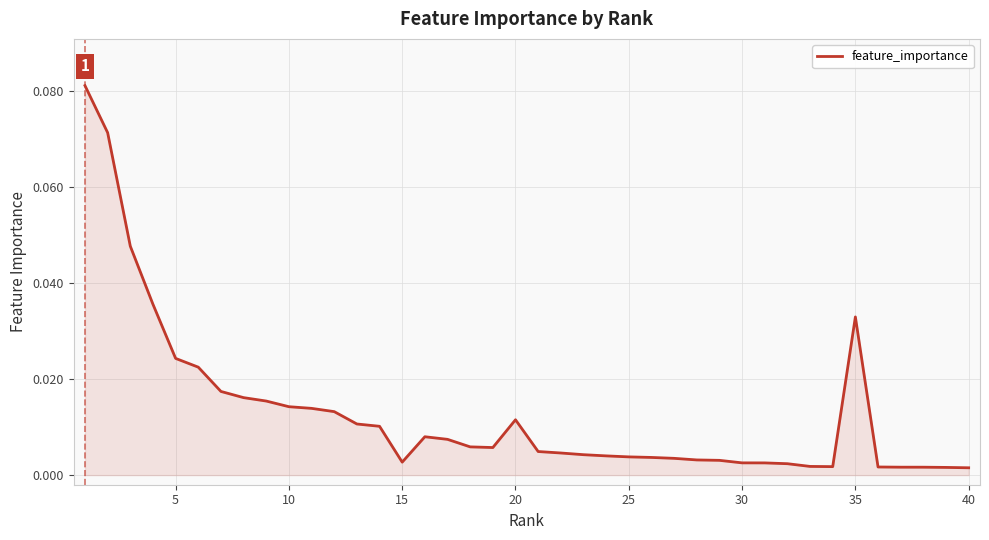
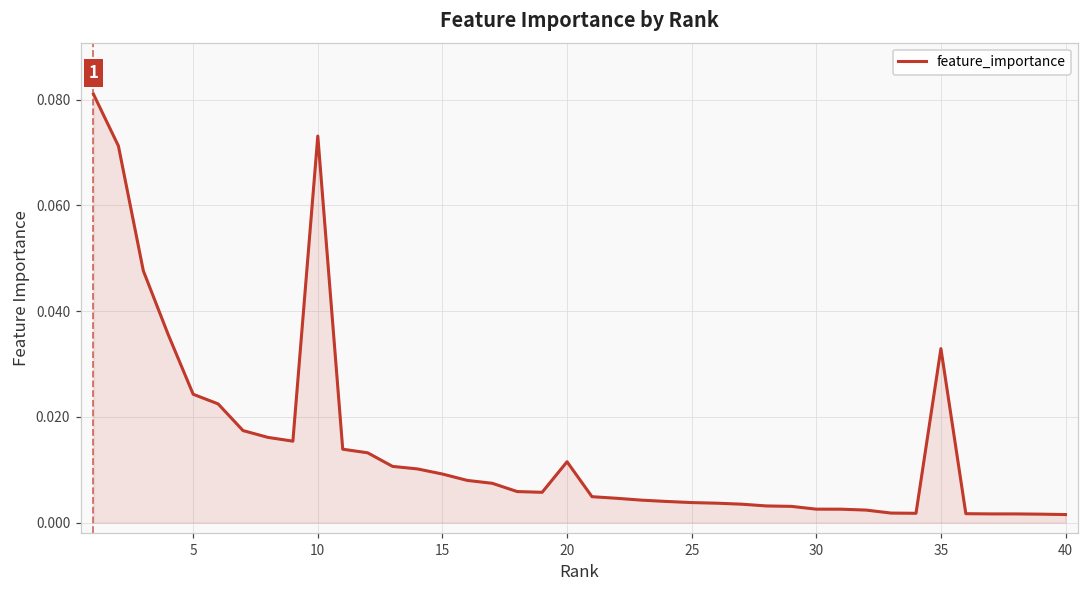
  {
    "5": 0.024,
-   "10": 0.014,
-   "15": 0.003,
+   "10": 0.073,
+   "15": 0.009,
    "20": 0.012,
    "25": 0.004,
    "30": 0.003,
    "35": 0.033,
    "40": 0.002
  }
